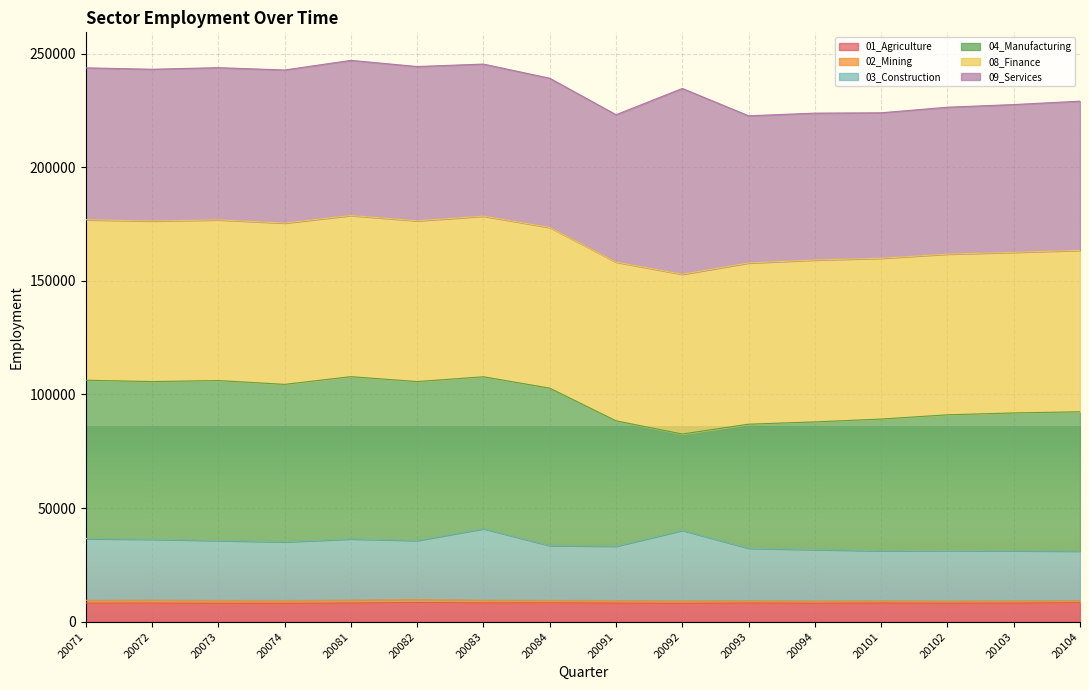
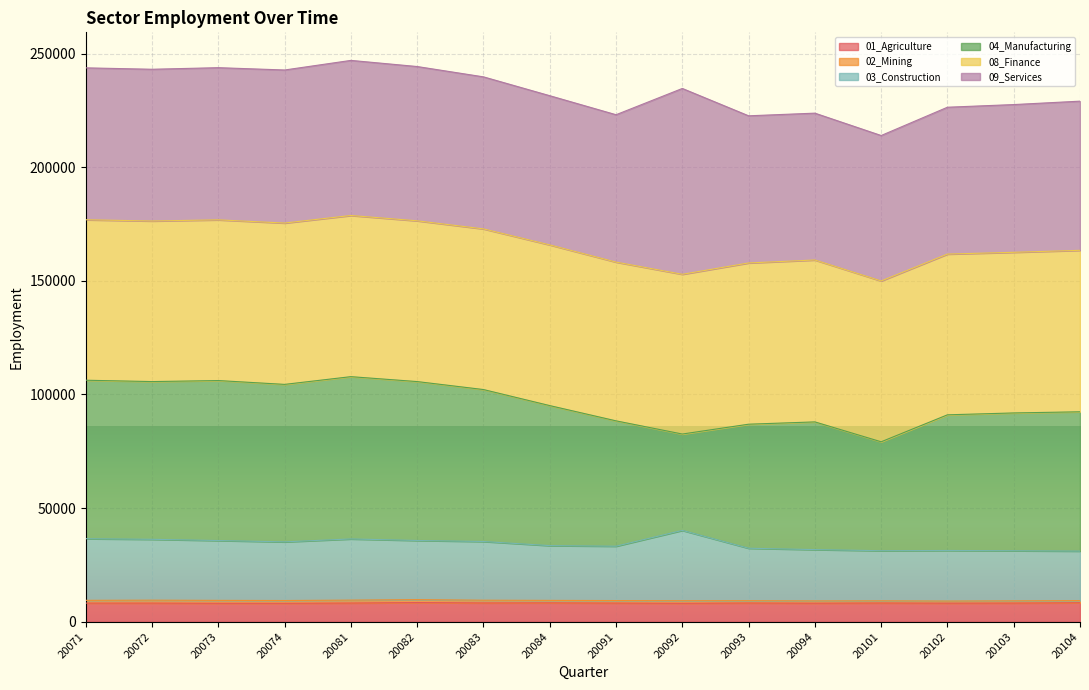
  {
    "01_Agriculture": {
      "20071": 8000,
      "20072": 8000,
      "20073": 8000,
      "20074": 8000,
      "20081": 8000,
      "20082": 8000,
      "20083": 8000,
      "20092": 8000
    },
    "02_Mining": {
      "20071": 1000,
      "20072": 1000,
      "20073": 1000,
      "20074": 1000,
      "20081": 1000,
      "20082": 1000,
      "20083": 1000,
      "20092": 1000
    },
    "03_Construction": {
      "20071": 27000,
      "20072": 27000,
      "20073": 26000,
      "20074": 26000,
      "20081": 27000,
      "20082": 26000,
-     "20083": 31000,
+     "20083": 26000,
      "20084": 24000,
      "20091": 24000,
      "20092": 31000,
      "20093": 23000,
      "20094": 23000,
      "20101": 22000,
      "20102": 22000,
      "20103": 22000,
      "20104": 22000
    },
    "04_Manufacturing": {
      "20071": 70000,
      "20072": 69000,
      "20073": 70000,
      "20074": 69000,
      "20081": 71000,
      "20082": 70000,
      "20083": 67000,
-     "20084": 69000,
+     "20084": 62000,
      "20091": 55000,
      "20092": 42000,
      "20093": 55000,
      "20094": 56000,
-     "20101": 58000,
+     "20101": 48000,
      "20102": 60000,
      "20103": 61000,
      "20104": 61000
    },
    "08_Finance": {
      "20071": 71000,
      "20072": 71000,
      "20073": 71000,
      "20074": 71000,
      "20081": 71000,
      "20082": 71000,
      "20083": 71000,
      "20084": 71000,
      "20091": 70000,
      "20092": 70000,
      "20093": 71000,
      "20094": 71000,
      "20101": 71000,
      "20102": 71000,
      "20103": 71000,
      "20104": 71000
    },
    "09_Services": {
      "20071": 67000,
      "20072": 67000,
      "20073": 67000,
      "20074": 67000,
      "20081": 68000,
      "20082": 68000,
      "20083": 67000,
      "20084": 66000,
      "20091": 65000,
      "20092": 82000,
      "20093": 65000,
      "20094": 65000,
      "20101": 64000,
      "20102": 65000,
      "20103": 65000,
      "20104": 66000
    }
  }
